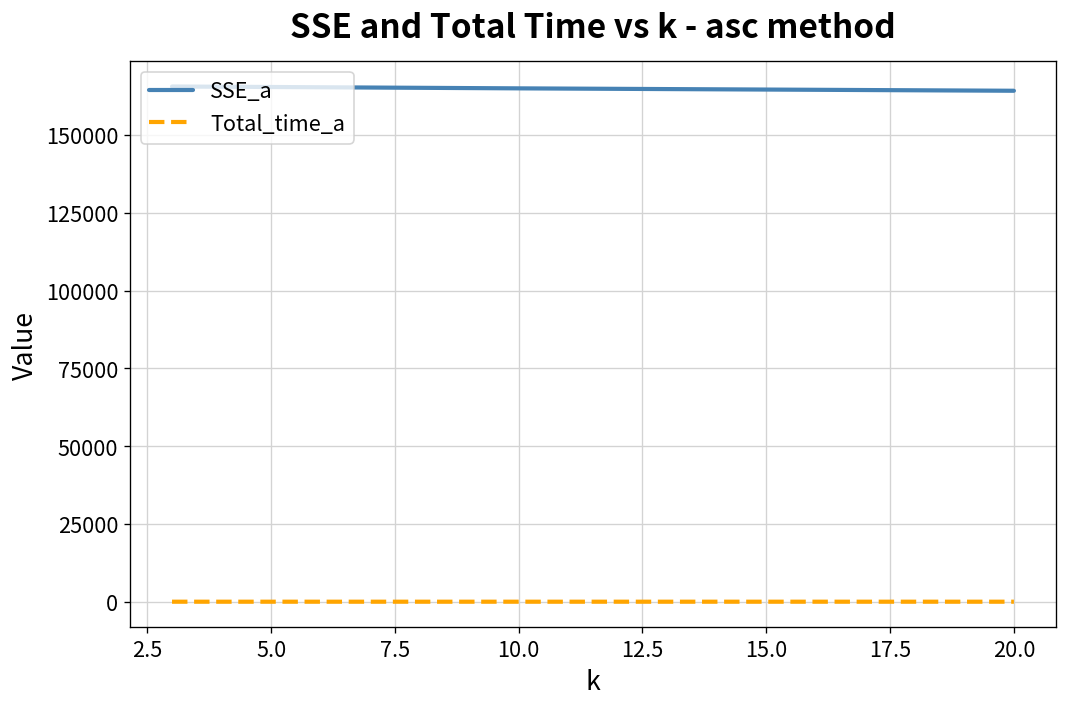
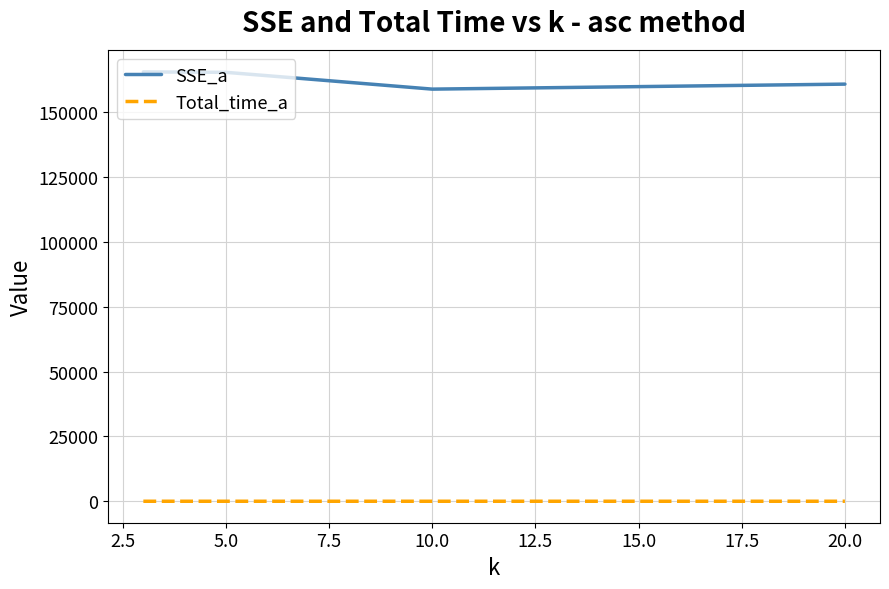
  {
    "SSE_a": {
-     "10.0": 165000,
-     "20.0": 164000
+     "10.0": 159000,
+     "20.0": 161000
    },
    "Total_time_a": {
      "5.0": 0,
      "10.0": 0,
      "20.0": 0
    }
  }
